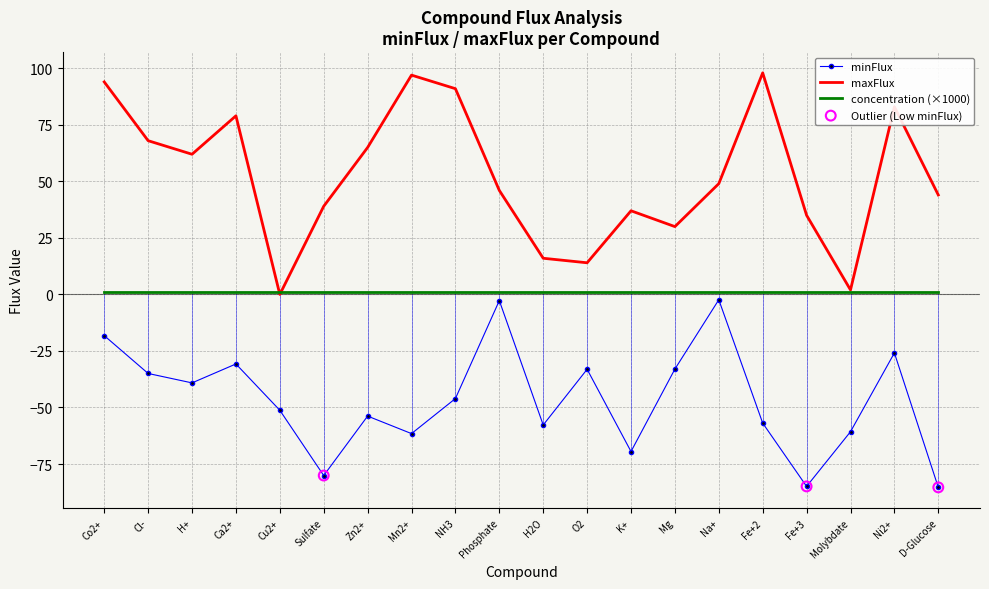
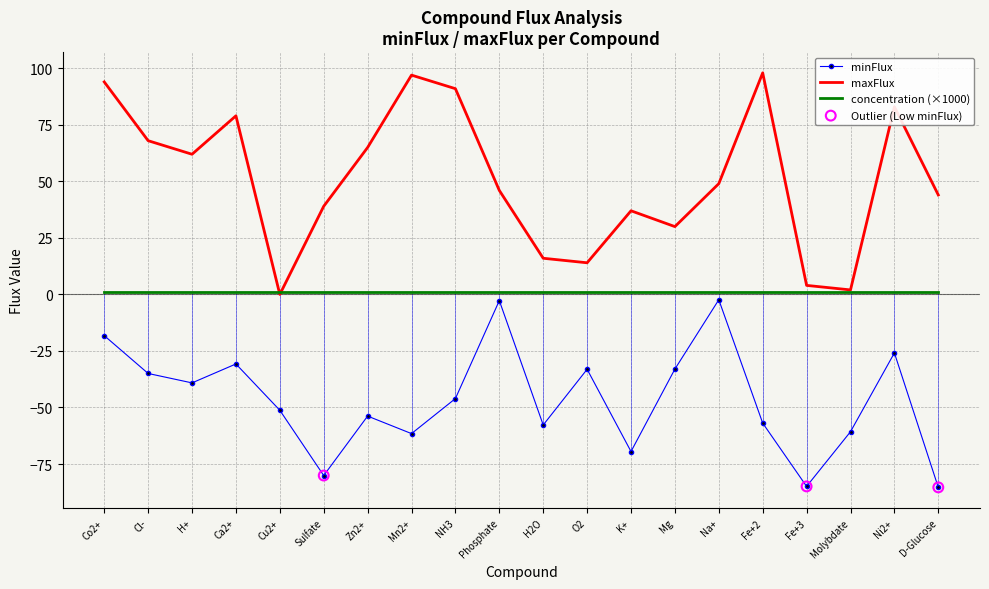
  {
    "maxFlux": {
      "Co2+": 94,
      "Cl-": 68,
      "H+": 62,
      "Ca2+": 79,
      "Sulfate": 39,
      "Zn2+": 65,
      "Mn2+": 97,
      "NH3": 91,
      "Phosphate": 46,
      "H2O": 16,
      "O2": 14,
      "K+": 37,
      "Mg": 30,
      "Na+": 49,
      "Fe+2": 98,
-     "Fe+3": 35,
+     "Fe+3": 4,
      "D-Glucose": 44
    }
  }
